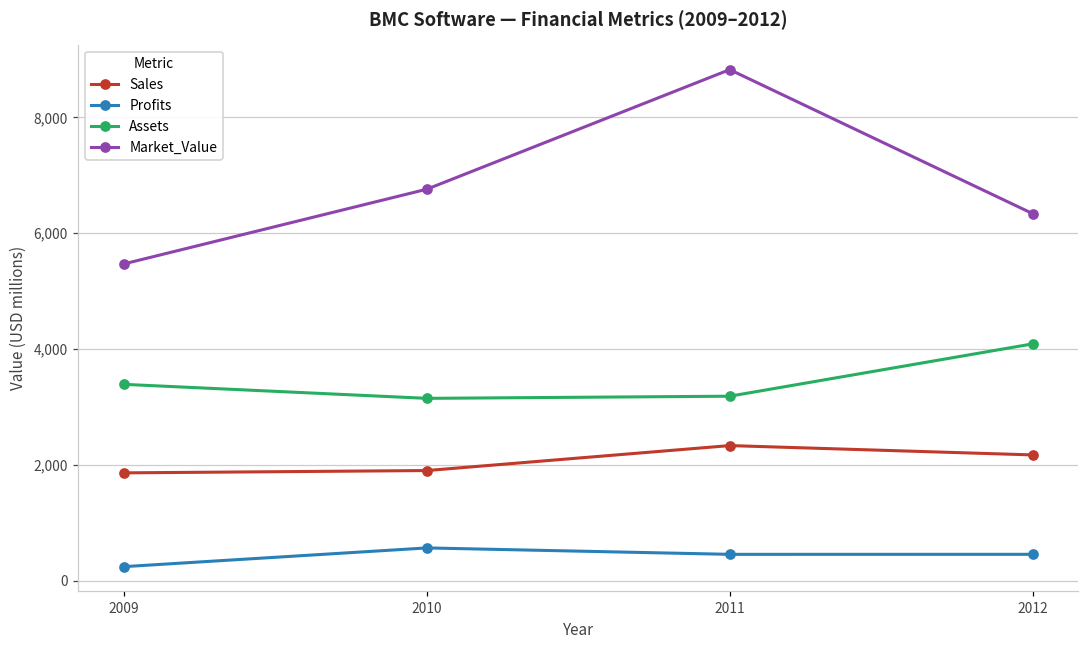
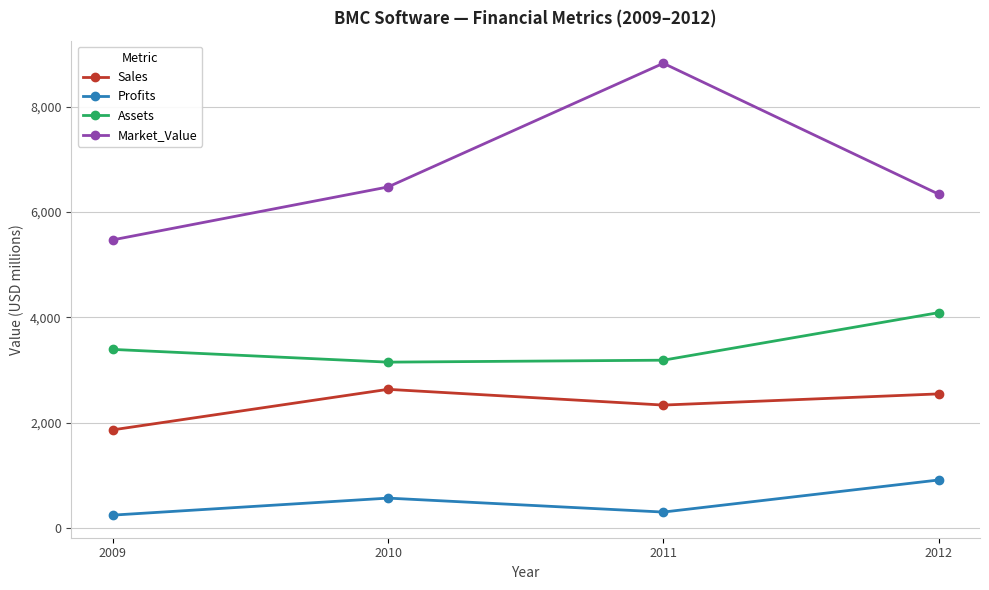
  {
    "Sales": {
      "2009": "1,900",
-     "2010": "1,900",
+     "2010": "2,600",
      "2011": "2,300",
-     "2012": "2,200"
+     "2012": "2,500"
    },
    "Profits": {
      "2009": "200",
      "2010": "600",
-     "2011": "500",
-     "2012": "500"
+     "2011": "300",
+     "2012": "900"
    },
    "Assets": {
      "2009": "3,400",
      "2010": "3,100",
      "2011": "3,200",
      "2012": "4,100"
    },
    "Market_Value": {
      "2009": "5,500",
-     "2010": "6,800",
+     "2010": "6,500",
      "2011": "8,800",
      "2012": "6,300"
    }
  }
